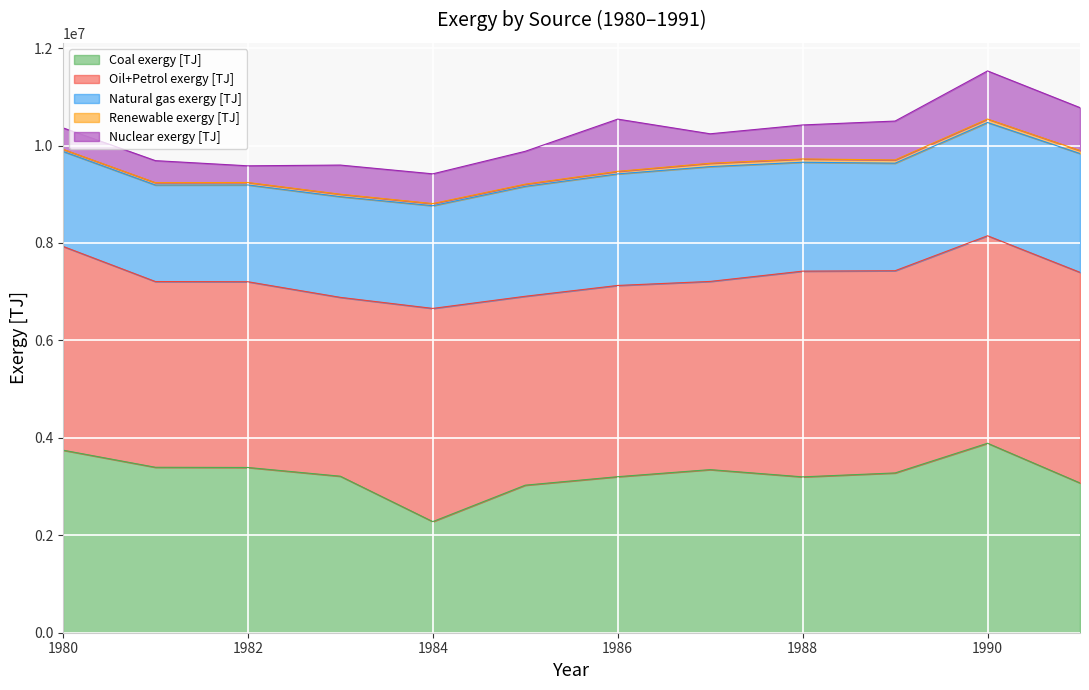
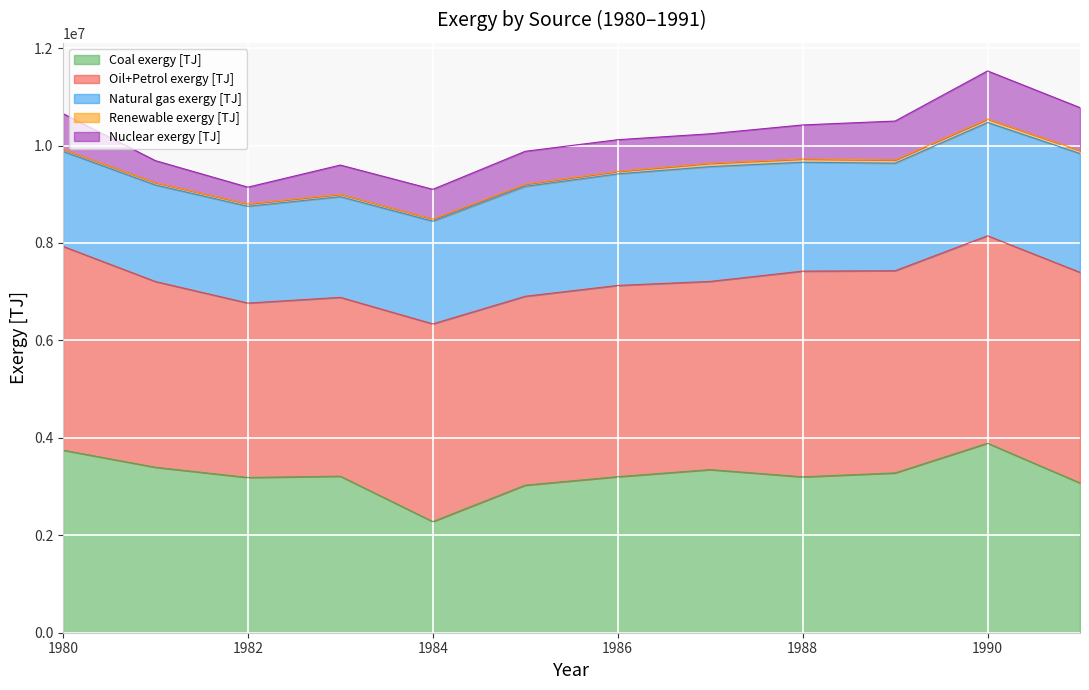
  {
    "Coal exergy [TJ]": {
      "1980": 3700000,
-     "1982": 3400000,
+     "1982": 3200000,
      "1984": 2300000,
      "1986": 3200000,
      "1988": 3200000,
      "1990": 3900000
    },
    "Oil+Petrol exergy [TJ]": {
      "1980": 4200000,
-     "1982": 3800000,
-     "1984": 4400000,
+     "1982": 3600000,
+     "1984": 4100000,
      "1986": 3900000,
      "1988": 4200000,
      "1990": 4300000
    },
    "Natural gas exergy [TJ]": {
      "1988": 2200000,
      "1990": 2300000
    },
    "Renewable exergy [TJ]": {
      "1988": 100000,
      "1990": 100000
    },
    "Nuclear exergy [TJ]": {
-     "1980": 400000,
+     "1980": 700000,
      "1982": 300000,
      "1984": 600000,
-     "1986": 1100000,
+     "1986": 600000,
      "1988": 700000,
      "1990": 1000000
    }
  }
